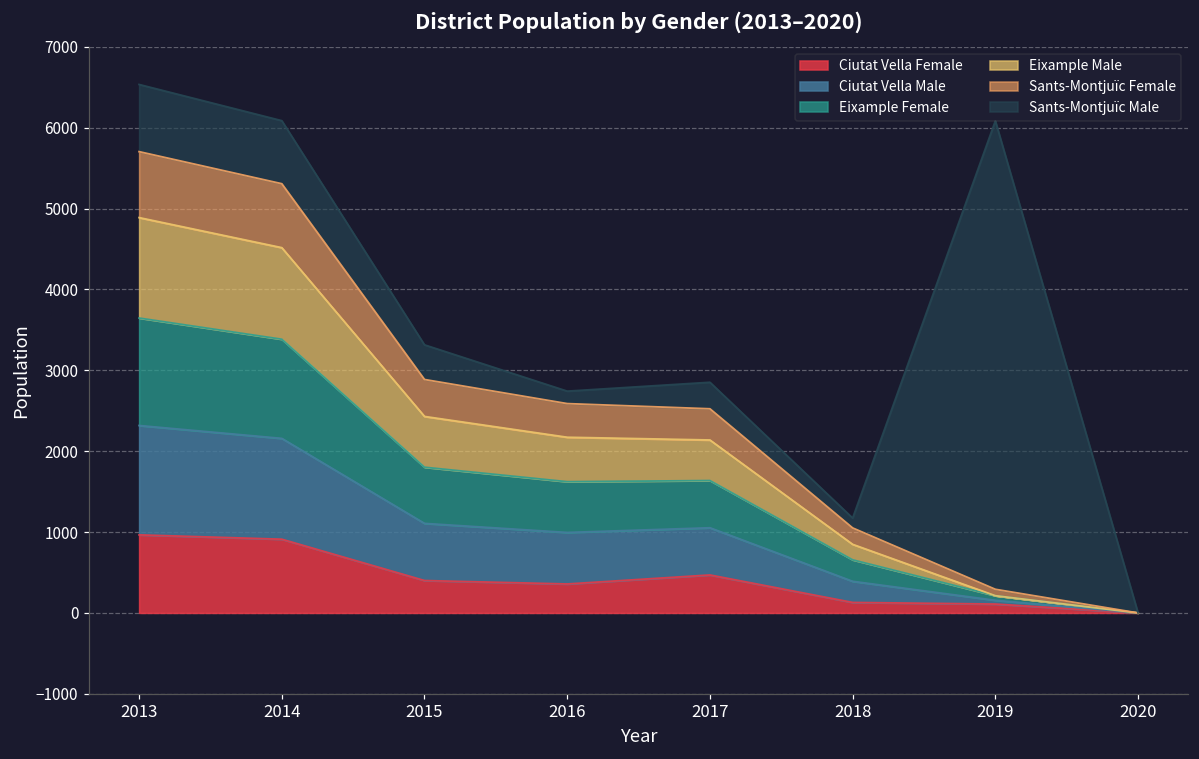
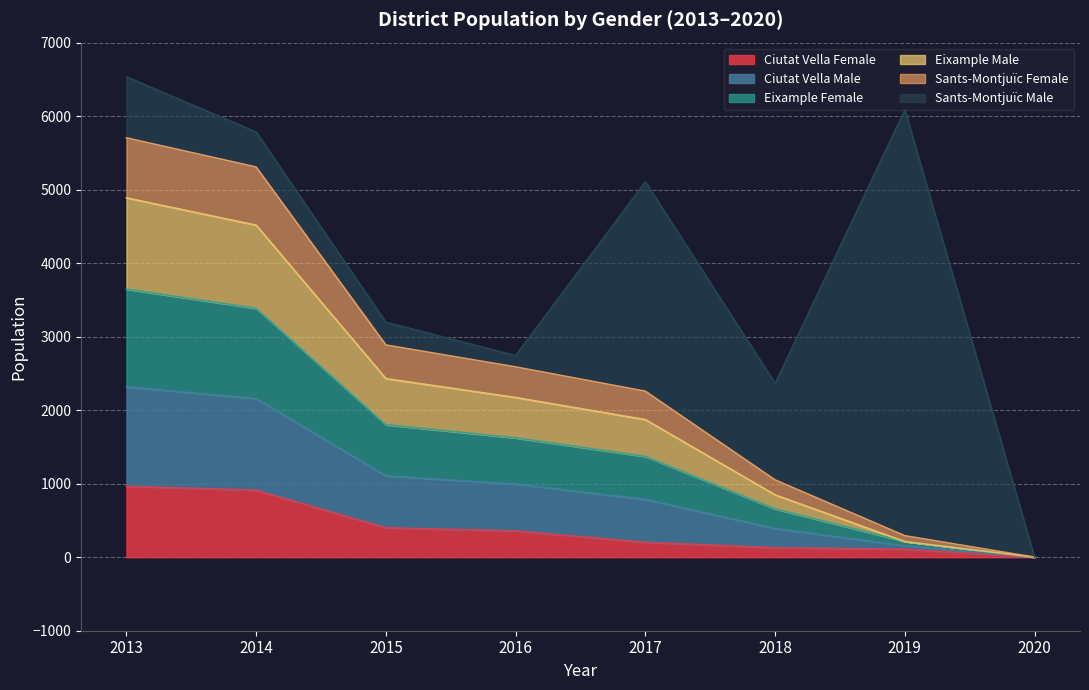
  {
    "Ciutat Vella Female": {
      "2013": 1000,
      "2014": 900,
      "2015": 400,
      "2016": 400,
-     "2017": 500,
+     "2017": 200,
      "2018": 100,
      "2019": 100
    },
    "Sants-Montjuïc Male": {
      "2013": 800,
-     "2014": 800,
-     "2015": 400,
+     "2014": 500,
+     "2015": 300,
      "2016": 200,
-     "2017": 300,
-     "2018": 100
+     "2017": 2900,
+     "2018": 1300
    }
  }
